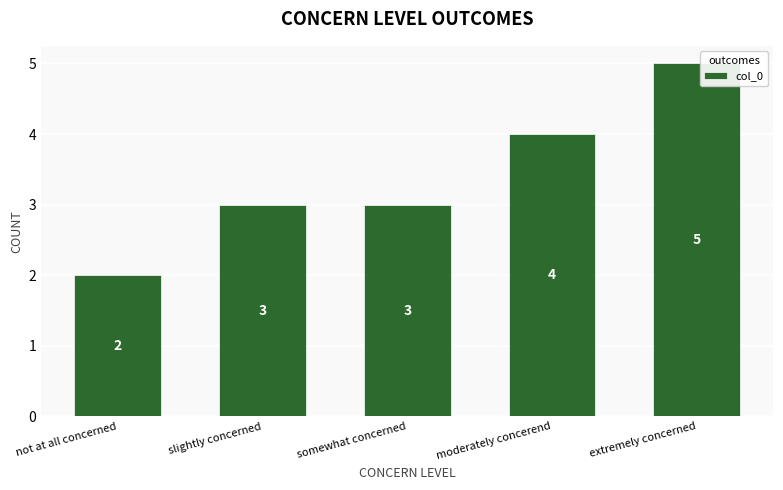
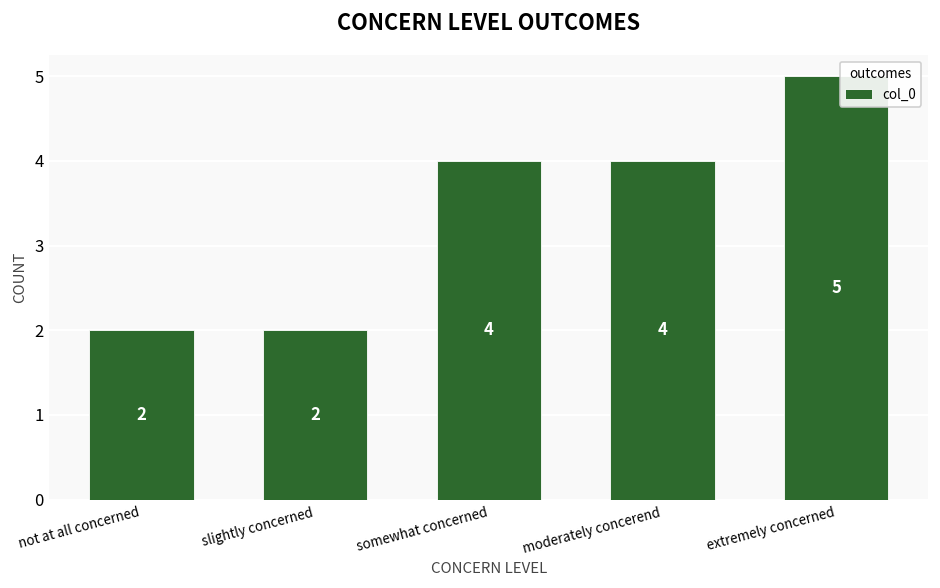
  {
    "not at all concerned": 2,
-   "slightly concerned": 3,
-   "somewhat concerned": 3,
+   "slightly concerned": 2,
+   "somewhat concerned": 4,
    "moderately concerend": 4,
    "extremely concerned": 5
  }
